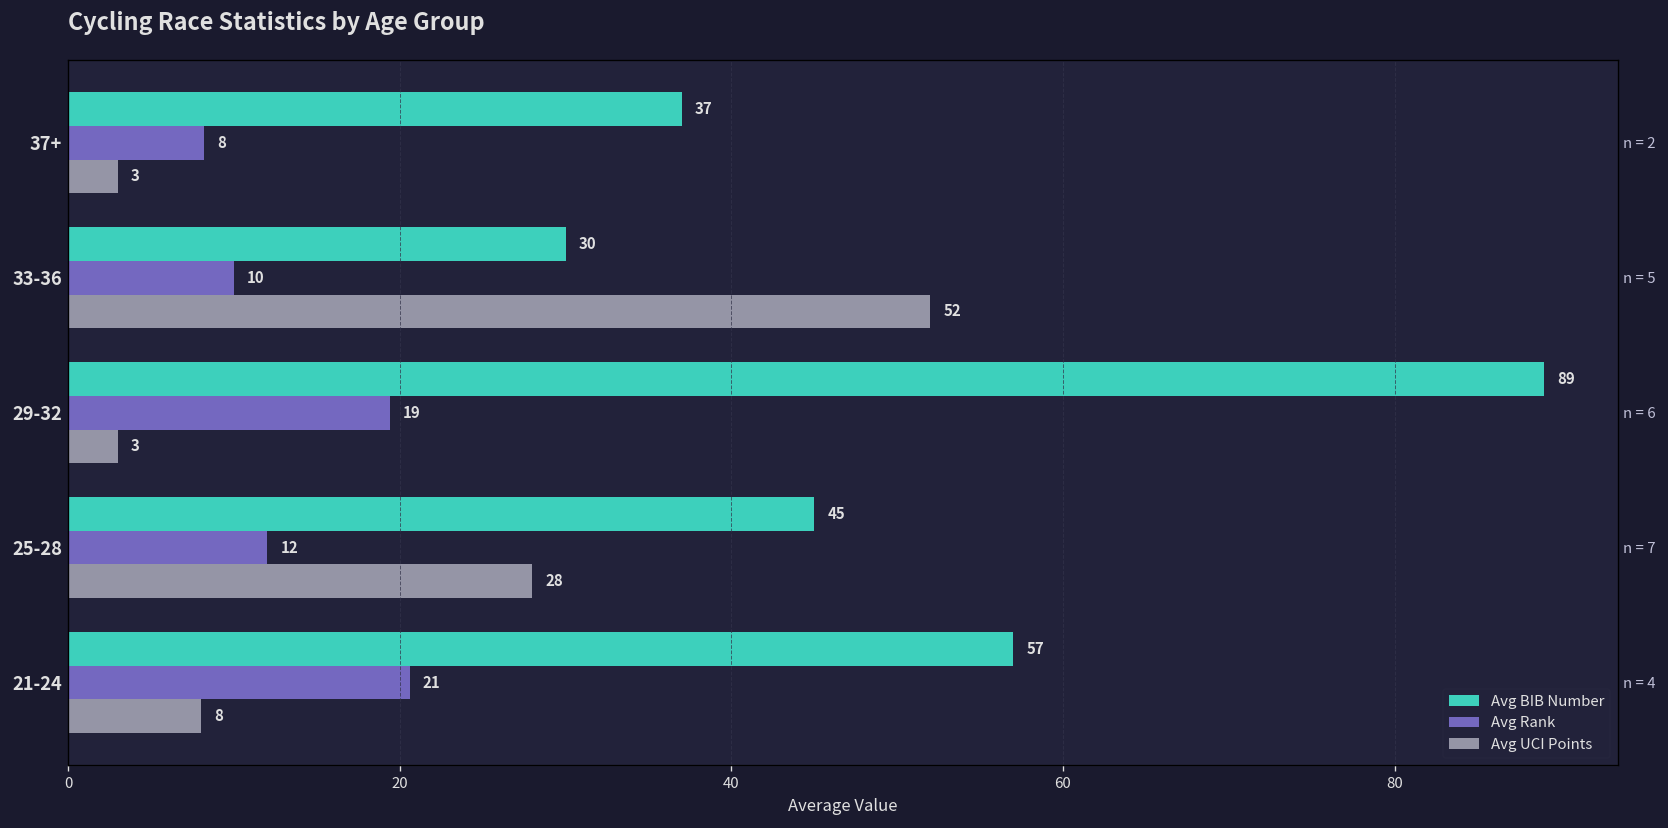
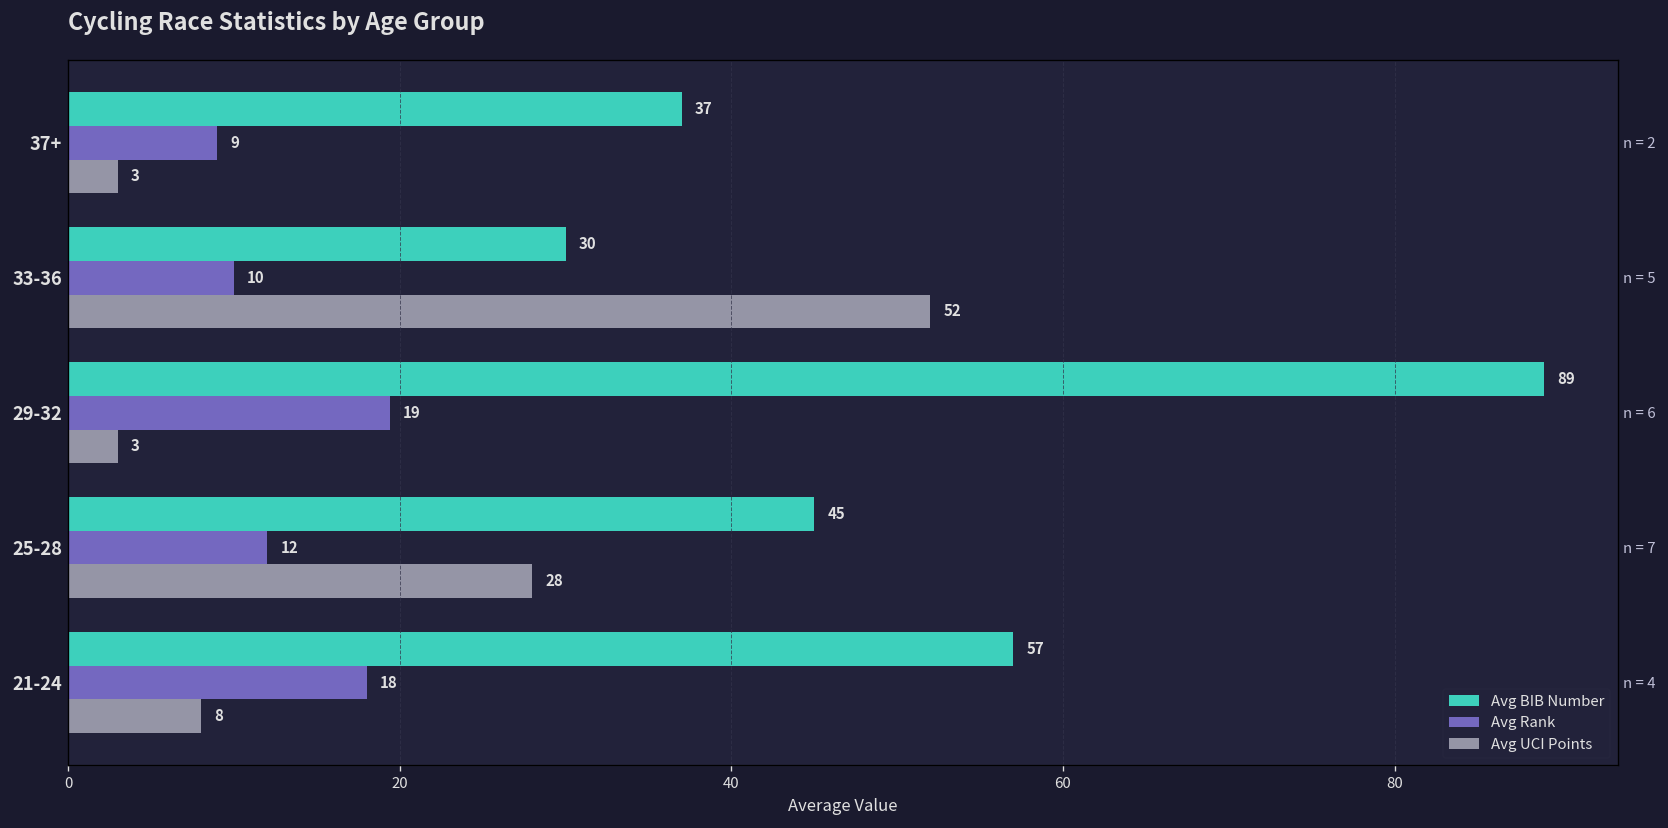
  {
    "Avg Rank": {
-     "37+": 8,
+     "37+": 9,
      "33-36": 10,
      "29-32": 19,
      "25-28": 12,
-     "21-24": 21
+     "21-24": 18
    }
  }
